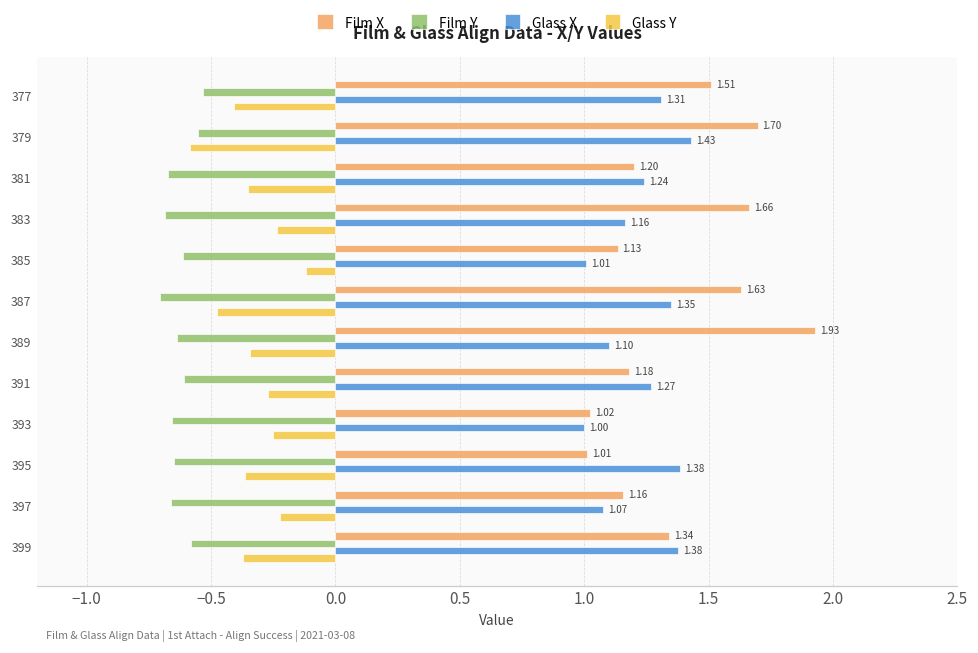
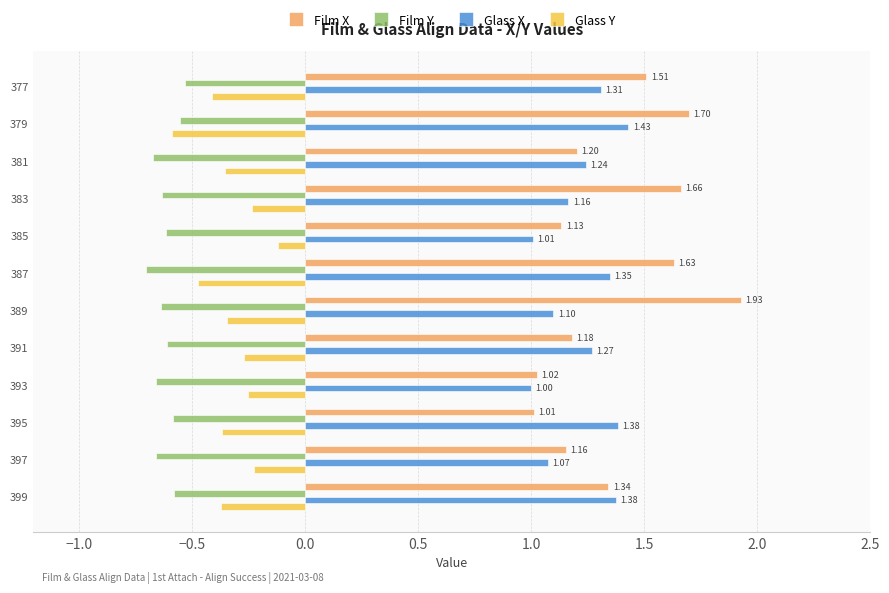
  {
    "Film Y": {
      "377": -0.53,
      "379": -0.55,
      "381": -0.67,
-     "383": -0.68,
+     "383": -0.63,
      "385": -0.61,
      "387": -0.70,
      "389": -0.64,
      "391": -0.61,
      "393": -0.66,
-     "395": -0.65,
+     "395": -0.58,
      "397": -0.66,
      "399": -0.58
    },
    "Glass X": {
      "377": 1.31,
      "379": 1.43,
      "381": 1.24,
      "383": 1.16,
      "385": 1.01,
      "387": 1.35,
      "389": 1.10,
      "391": 1.27,
      "393": 1.00,
      "395": 1.38,
      "397": 1.07,
      "399": 1.38
    }
  }
